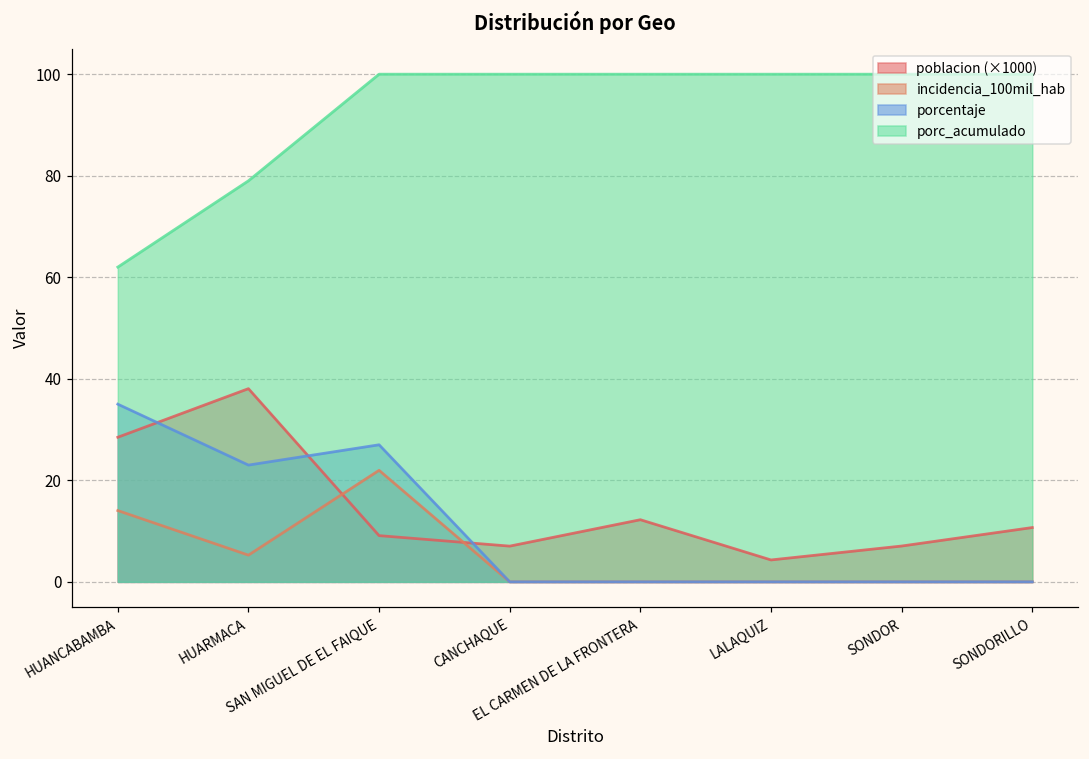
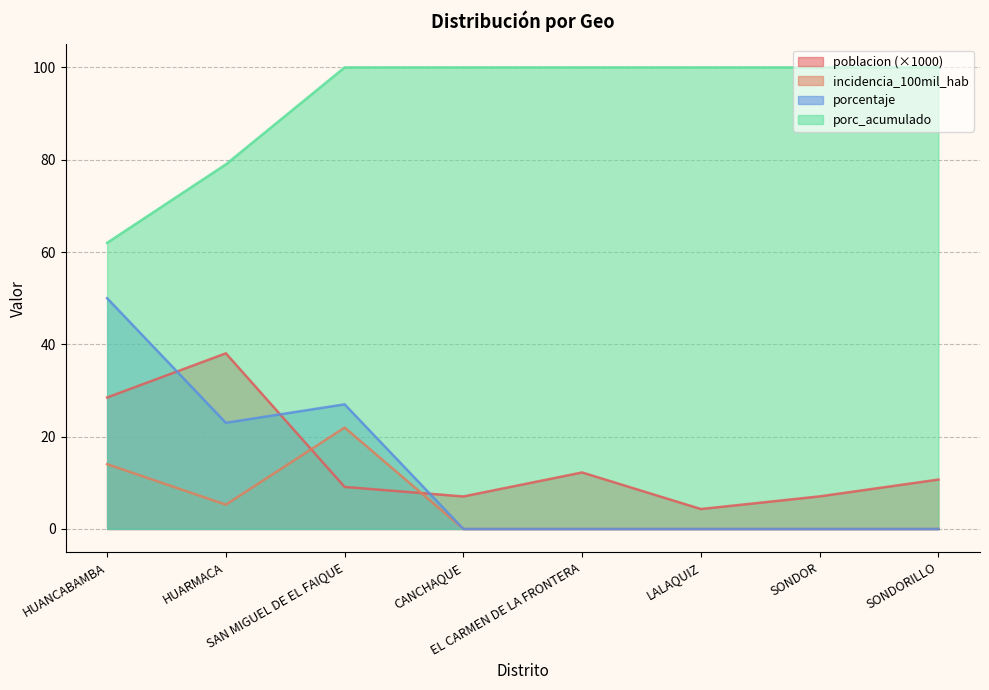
  {
    "porcentaje": {
-     "HUANCABAMBA": 35,
+     "HUANCABAMBA": 50,
      "HUARMACA": 23,
      "SAN MIGUEL DE EL FAIQUE": 27
    },
    "porc_acumulado": {
      "HUANCABAMBA": 62,
      "HUARMACA": 79,
      "SAN MIGUEL DE EL FAIQUE": 100,
      "CANCHAQUE": 100,
      "EL CARMEN DE LA FRONTERA": 100,
      "LALAQUIZ": 100
    }
  }
